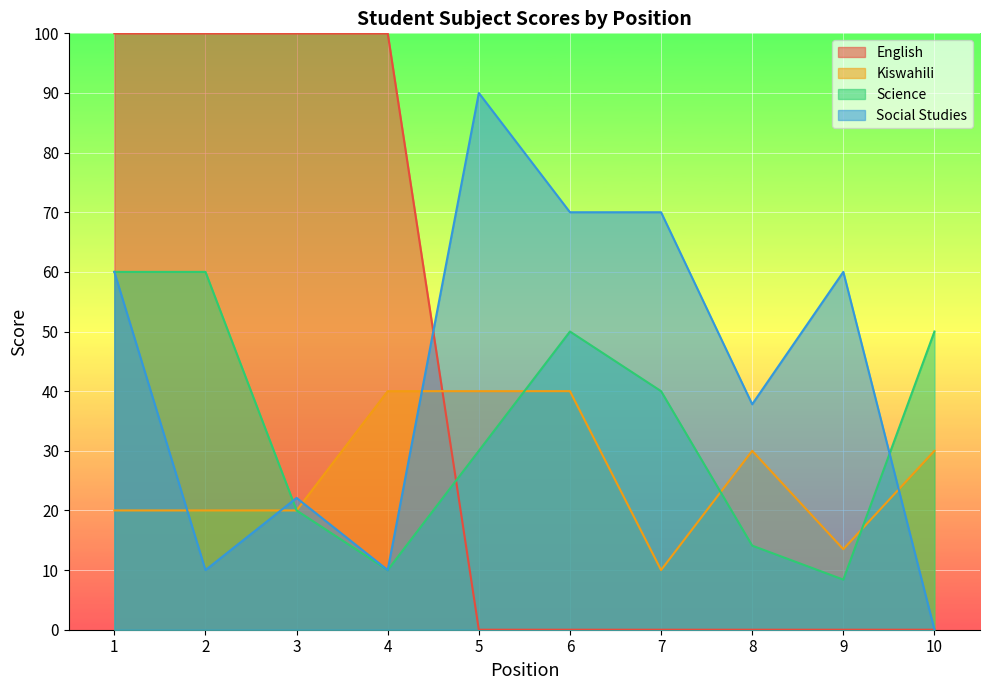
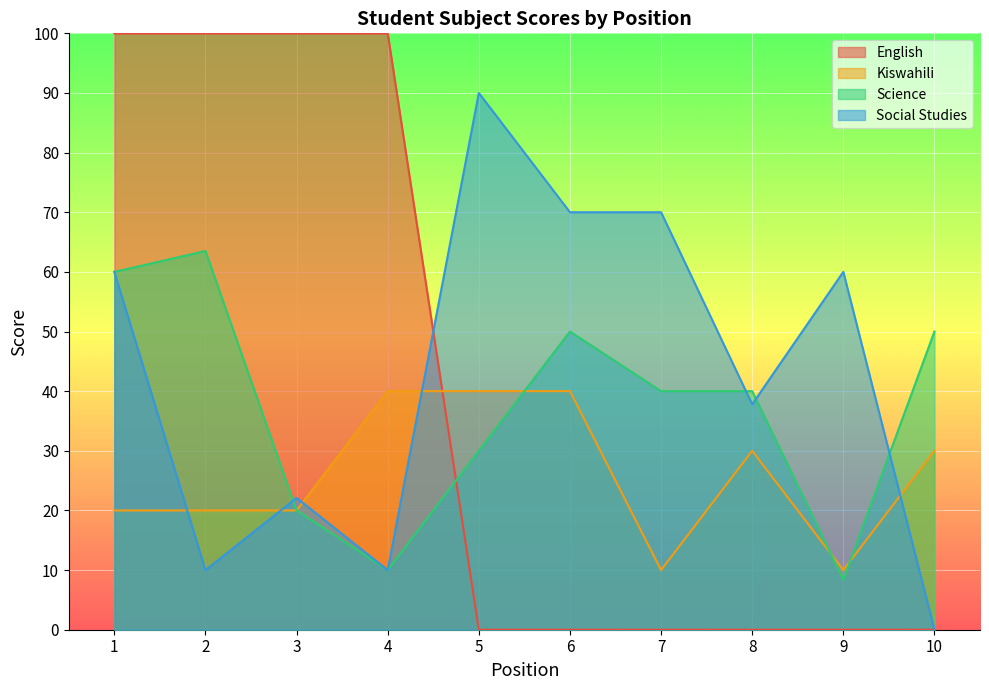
  {
    "English": {
      "1": 100,
      "2": 100,
      "3": 100,
      "4": 100,
      "5": 0,
      "6": 0,
      "7": 0,
      "8": 0,
      "9": 0
    },
    "Kiswahili": {
      "1": 20,
      "2": 20,
      "4": 40,
      "5": 40,
      "6": 40,
      "7": 10,
      "8": 30,
-     "9": 14,
+     "9": 10,
      "10": 30
    },
    "Science": {
-     "2": 60,
+     "2": 64,
      "5": 30,
      "6": 50,
      "7": 40,
-     "8": 14,
+     "8": 40,
      "9": 8,
      "10": 50
    },
    "Social Studies": {
      "2": 10,
      "3": 22,
      "5": 90,
      "6": 70,
      "7": 70,
      "8": 38,
      "9": 60
    }
  }
